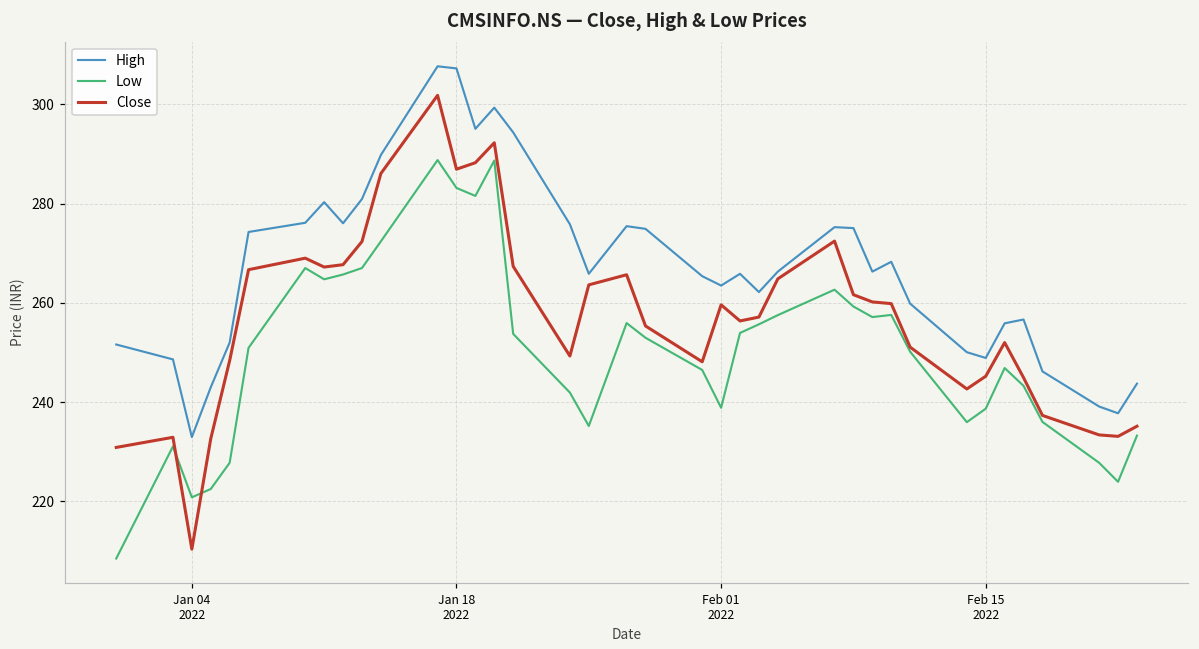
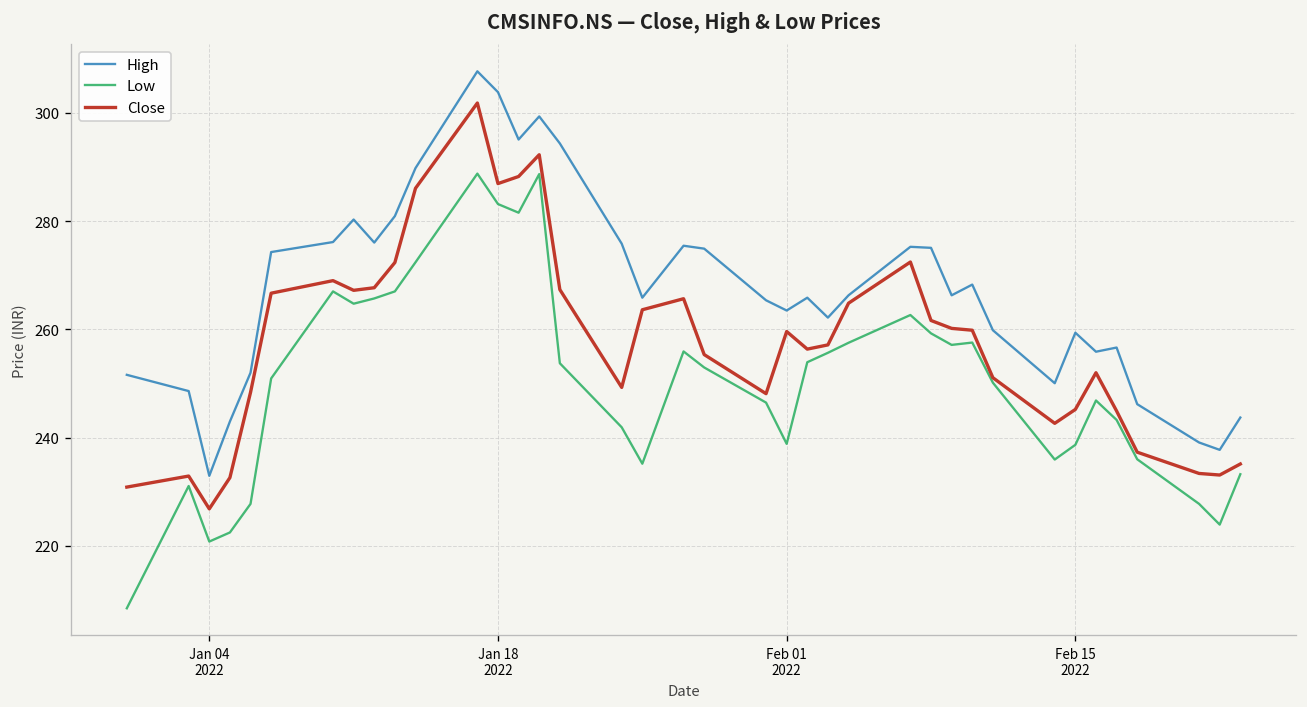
  {
    "High": {
      "Jan 04 2022": 233,
-     "Jan 18 2022": 307,
+     "Jan 18 2022": 304,
      "Feb 01 2022": 263,
-     "Feb 15 2022": 249
+     "Feb 15 2022": 259
    },
    "Low": {
      "Jan 04 2022": 221,
      "Jan 18 2022": 283,
      "Feb 01 2022": 239,
      "Feb 15 2022": 239
    },
    "Close": {
-     "Jan 04 2022": 210,
+     "Jan 04 2022": 227,
      "Jan 18 2022": 287,
      "Feb 01 2022": 260,
      "Feb 15 2022": 245
    }
  }
